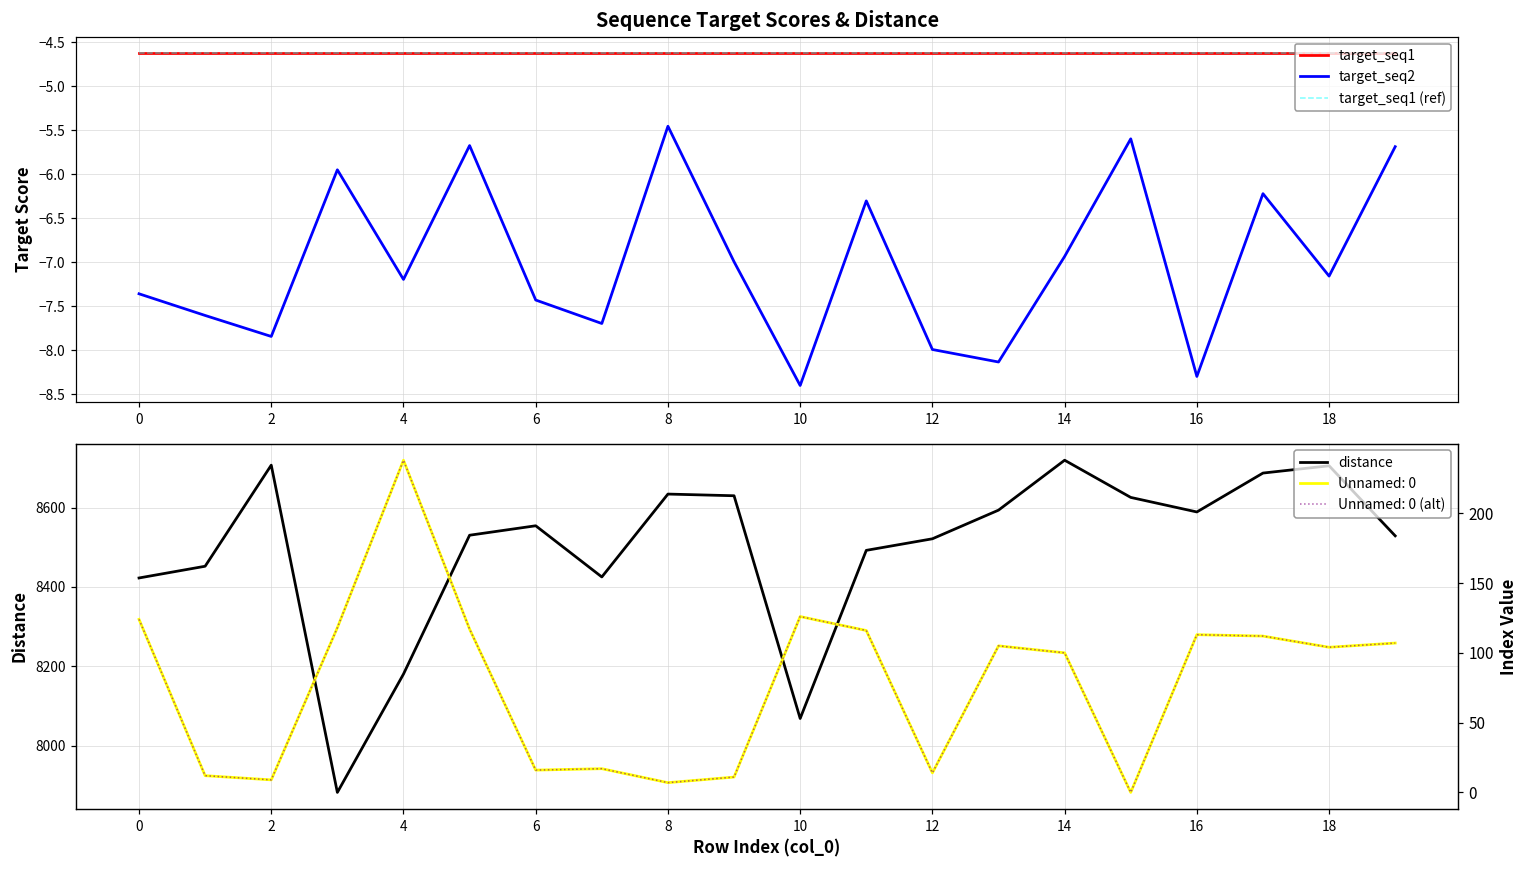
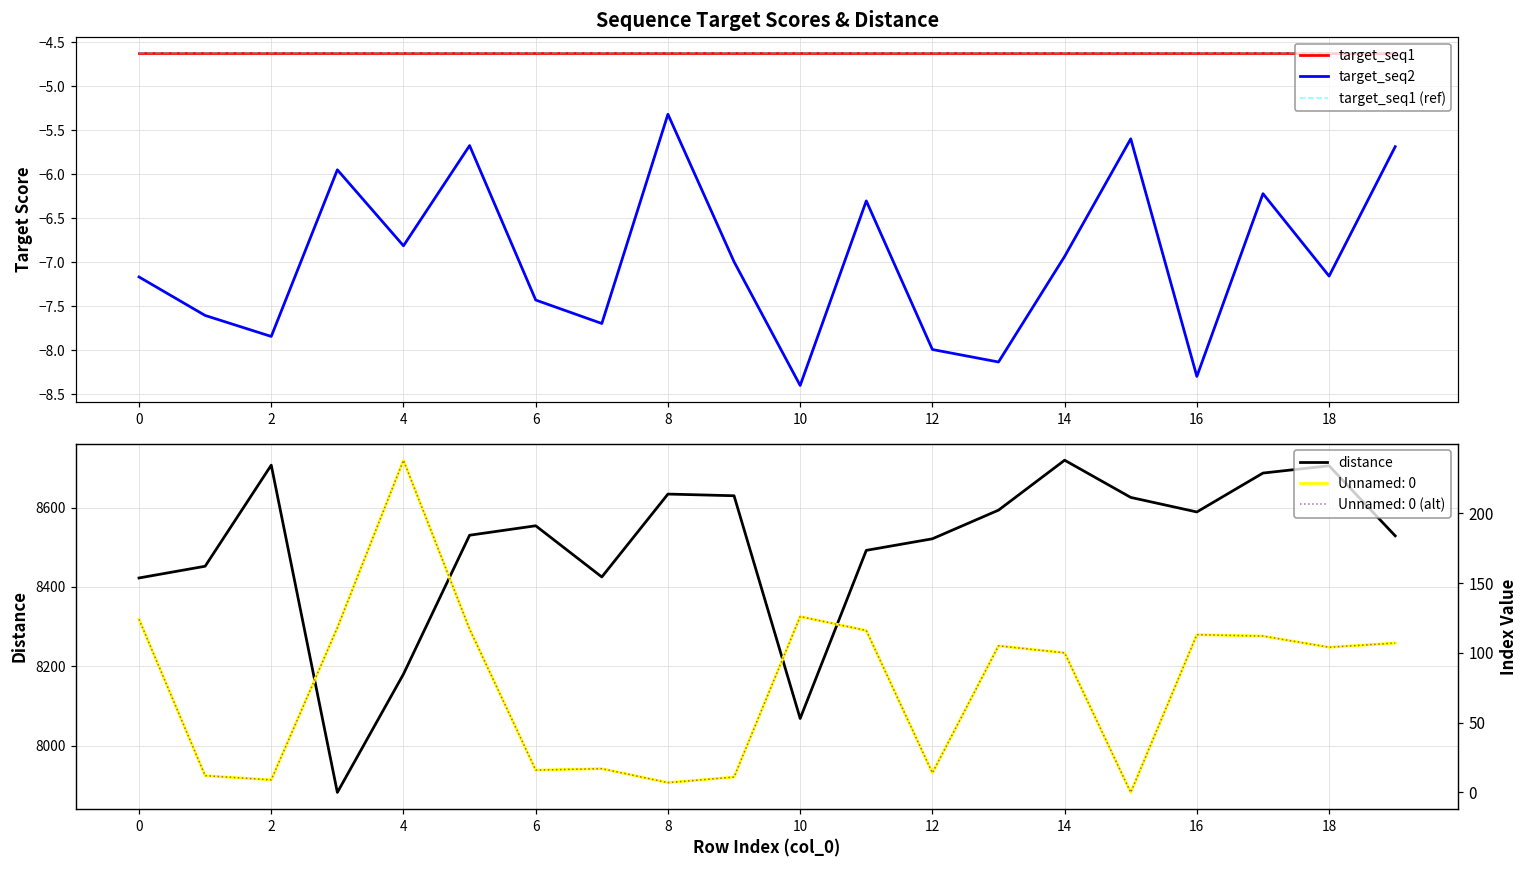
  {
    "Sequence Target Scores & Distance": {
      "target_seq1 (ref)": {
        "0": -4.6,
        "2": -4.6,
        "4": -4.6,
        "6": -4.6,
        "8": -4.6,
        "10": -4.6,
        "12": -4.6,
        "14": -4.6,
        "16": -4.6
      },
      "target_seq2": {
-       "0": -7.4,
+       "0": -7.2,
        "2": -7.8,
-       "4": -7.2,
+       "4": -6.8,
        "6": -7.4,
-       "8": -5.5,
+       "8": -5.3,
        "10": -8.4,
        "12": -8.0,
        "14": -6.9,
        "16": -8.3,
        "18": -7.2
      }
    }
  }
